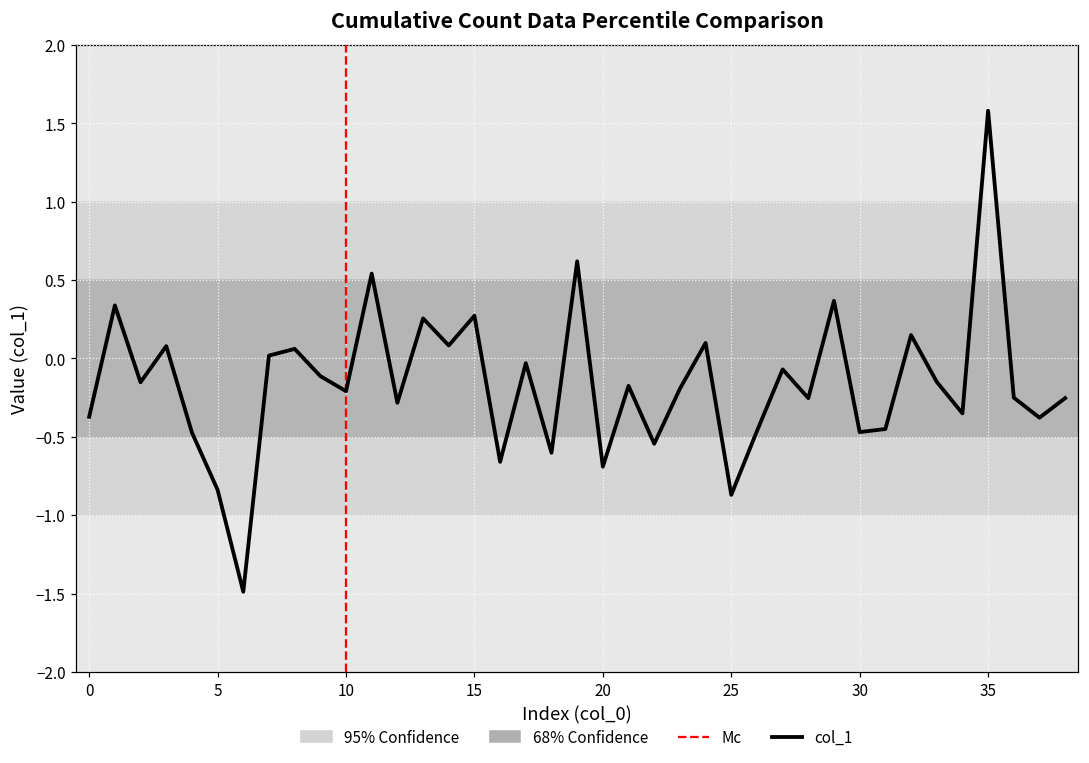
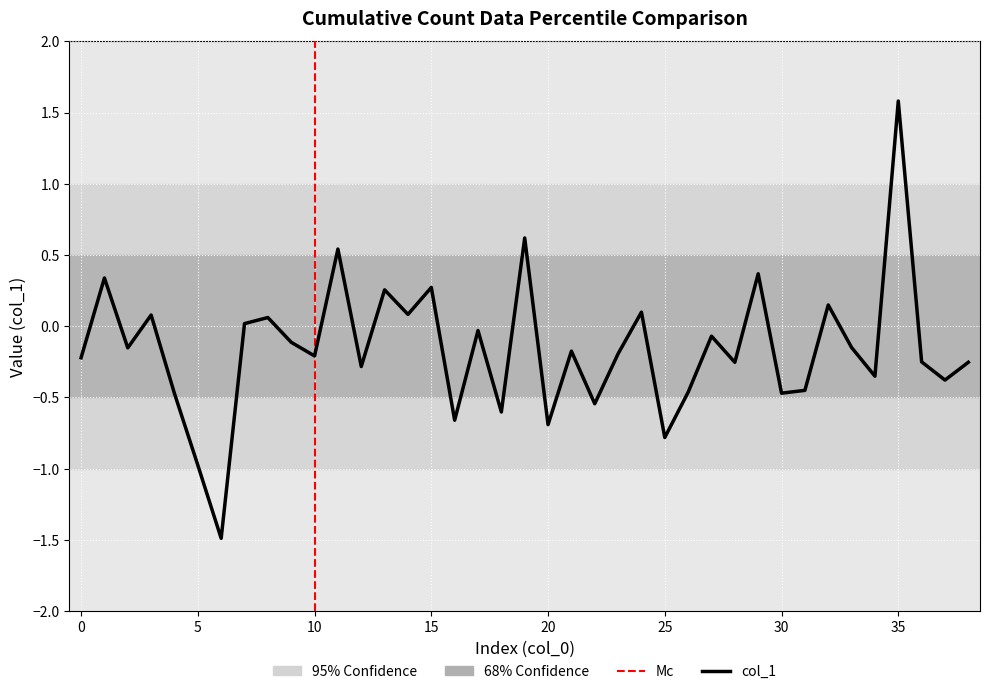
  {
-   "0": -0.37,
-   "5": -0.84,
+   "0": -0.22,
+   "5": -0.98,
    "10": -0.21,
    "15": 0.27,
    "20": -0.69,
-   "25": -0.87,
+   "25": -0.78,
    "30": -0.47,
    "35": 1.58
  }
